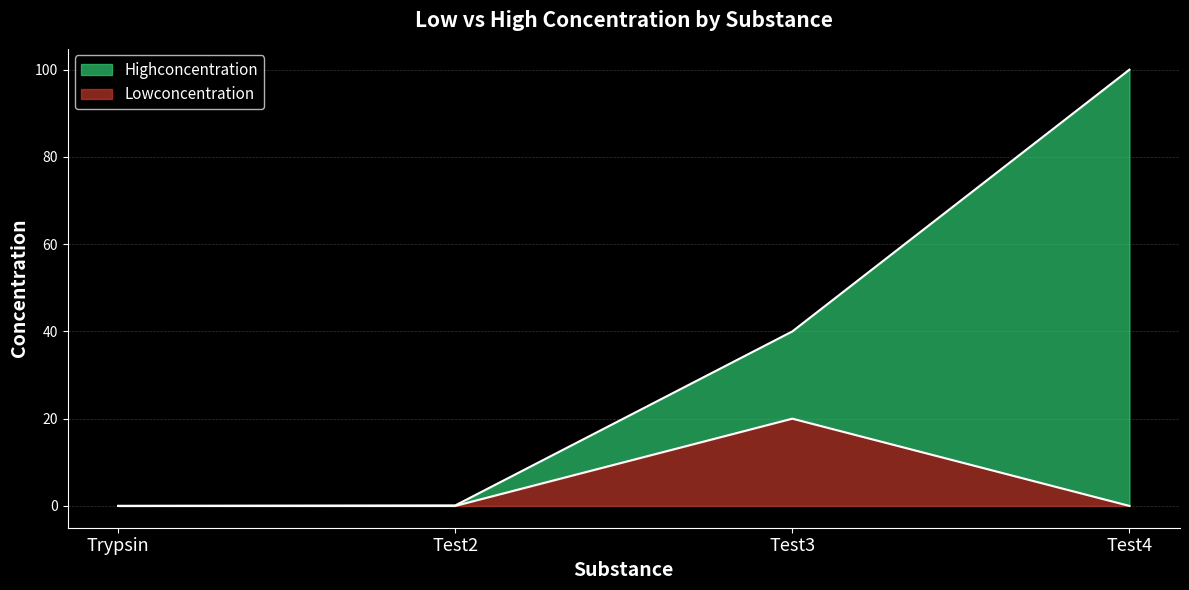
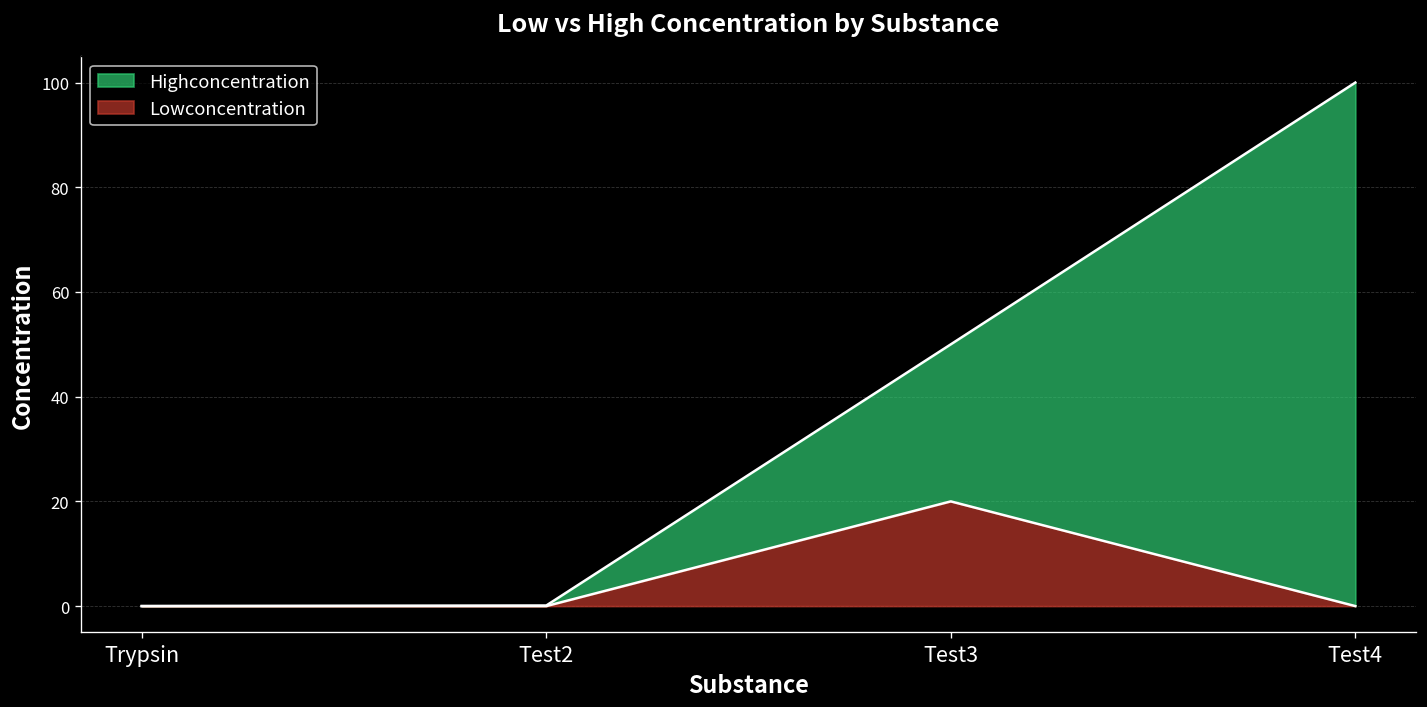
  {
    "Highconcentration": {
-     "Test3": 40,
+     "Test3": 50,
      "Test4": 100
    },
    "Lowconcentration": {
      "Test3": 20,
      "Test4": 0
    }
  }
